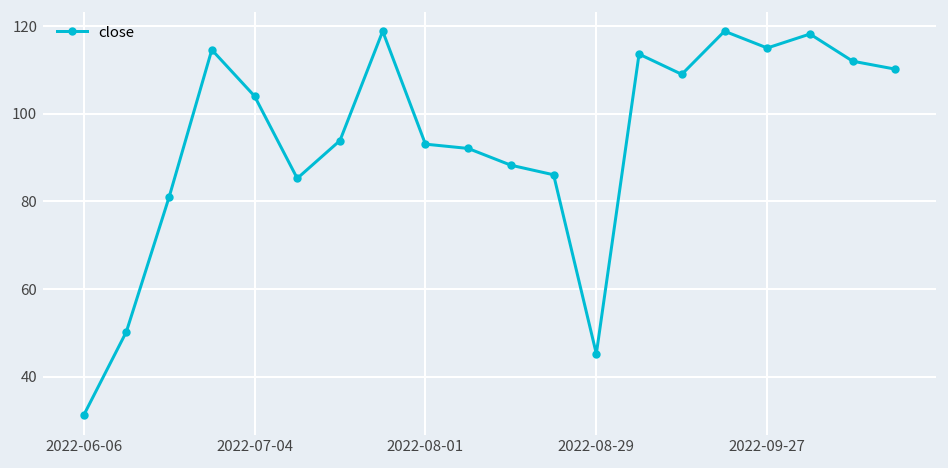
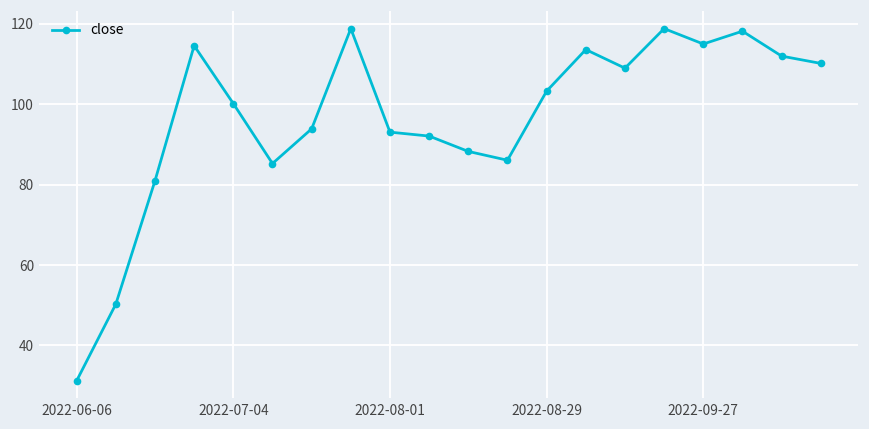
  {
    "2022-06-06": 31,
-   "2022-07-04": 104,
+   "2022-07-04": 100,
    "2022-08-01": 93,
-   "2022-08-29": 45,
+   "2022-08-29": 103,
    "2022-09-27": 115
  }
